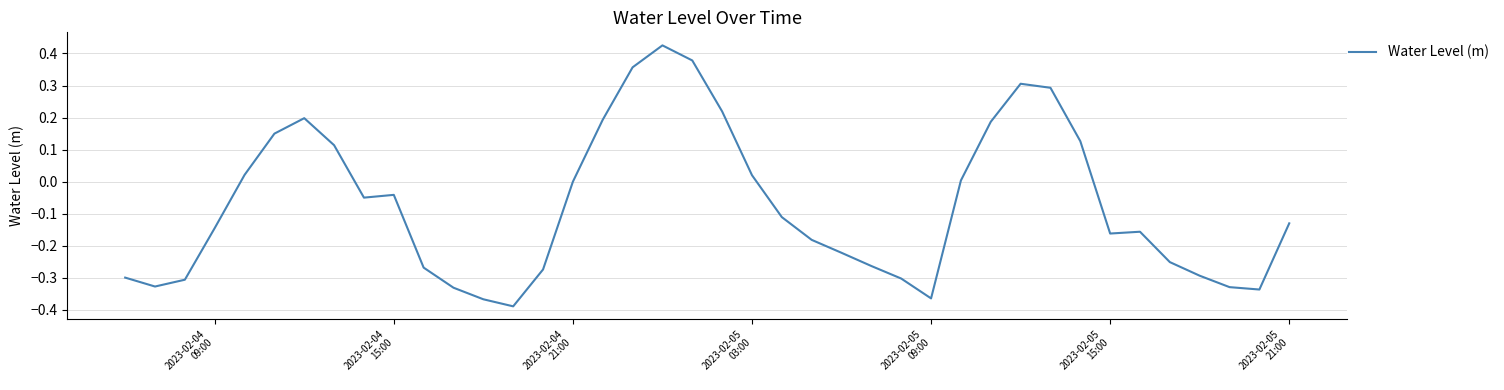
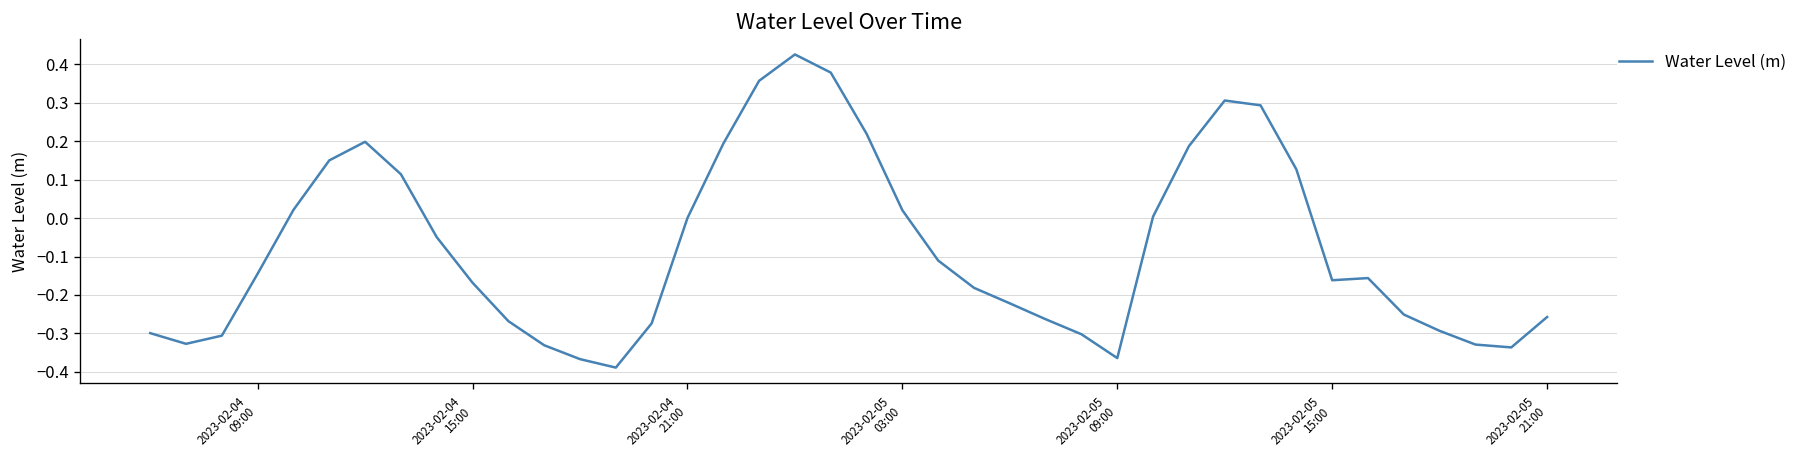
  {
    "2023-02-04 09:00": -0.14,
-   "2023-02-04 15:00": -0.04,
+   "2023-02-04 15:00": -0.17,
    "2023-02-04 21:00": 0.00,
    "2023-02-05 03:00": 0.02,
    "2023-02-05 09:00": -0.36,
    "2023-02-05 15:00": -0.16,
-   "2023-02-05 21:00": -0.13
+   "2023-02-05 21:00": -0.26
  }
